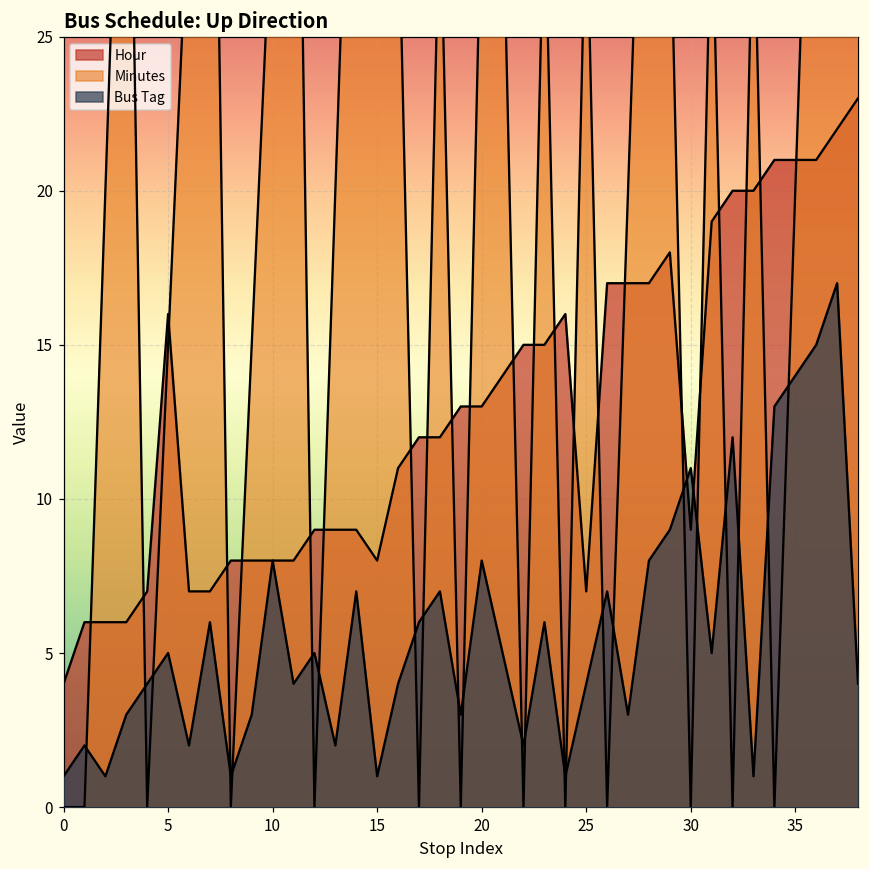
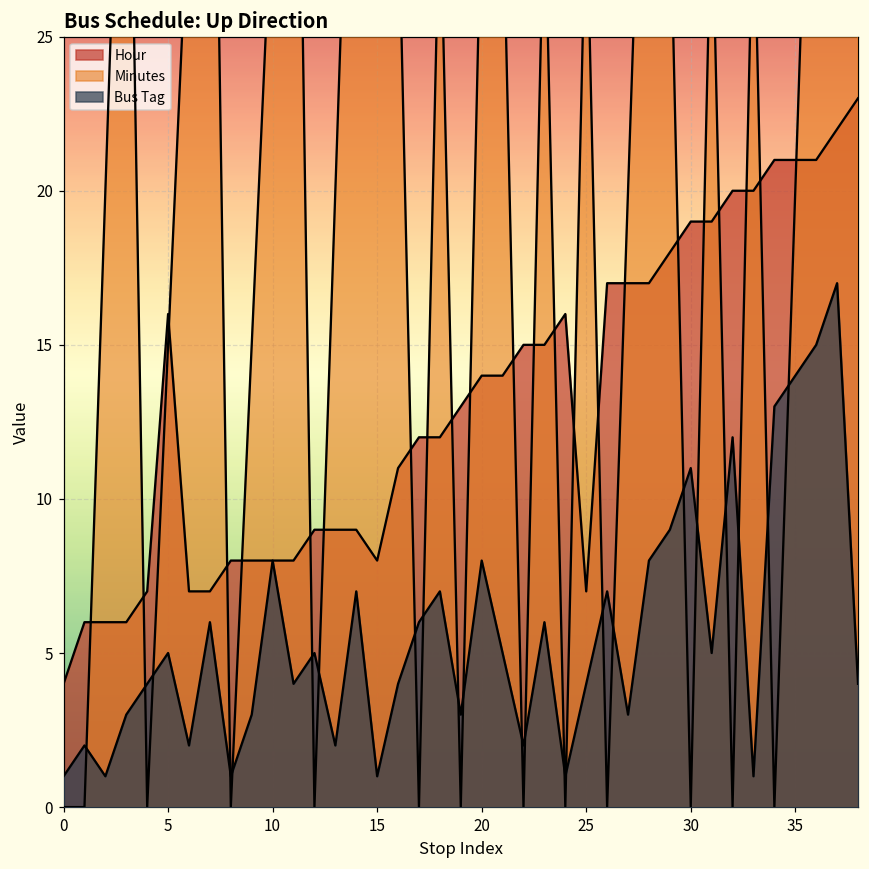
  {
    "Hour": {
      "0": 4,
      "5": 16,
      "15": 8,
-     "20": 13,
+     "20": 14,
      "25": 7,
-     "30": 9,
+     "30": 19,
      "35": 21
    },
    "Minutes": {
      "0": 0,
      "5": 15,
      "30": 0,
      "35": 20
    },
    "Bus Tag": {
      "0": 1,
      "5": 5,
      "15": 1,
      "20": 8,
      "25": 4,
      "30": 11,
      "35": 14
    }
  }
